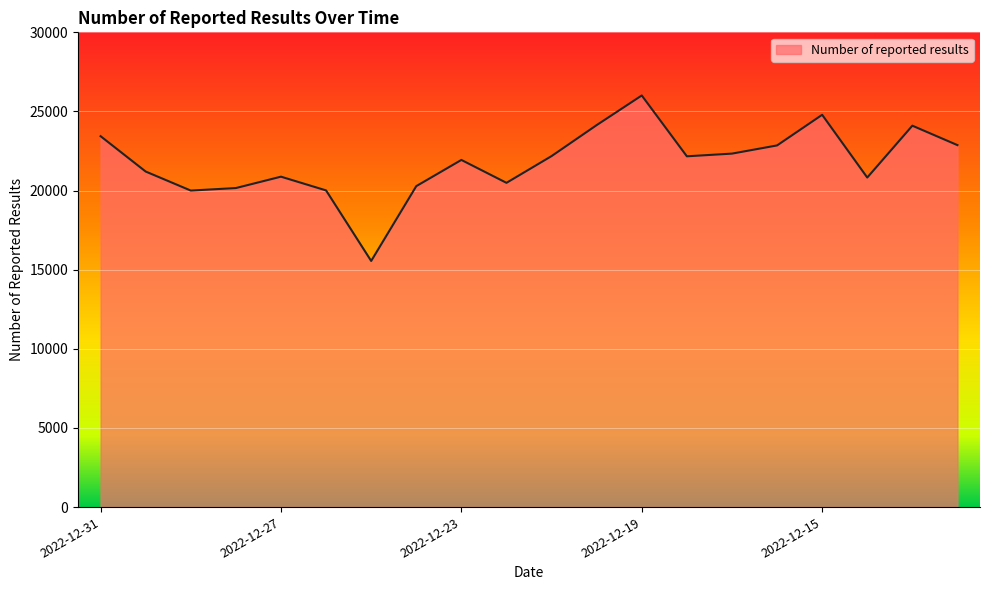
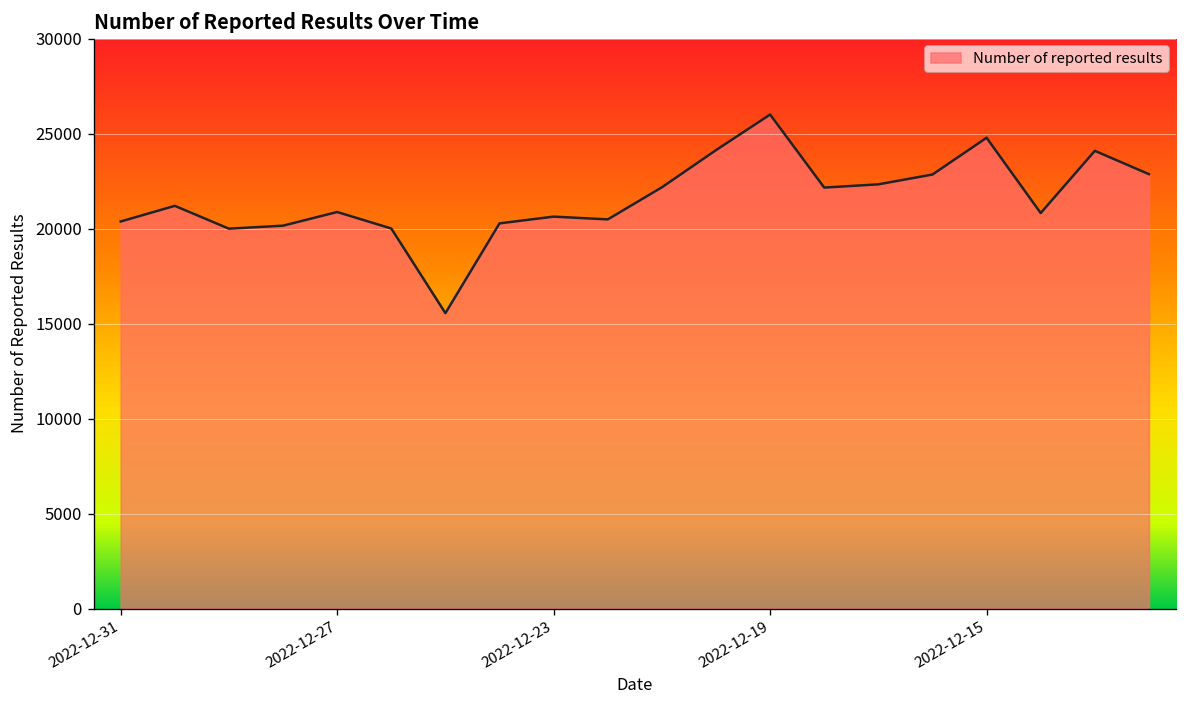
  {
-   "2022-12-31": 23400,
+   "2022-12-31": 20400,
    "2022-12-27": 20900,
-   "2022-12-23": 21900,
+   "2022-12-23": 20600,
    "2022-12-19": 26000,
    "2022-12-15": 24800
  }
